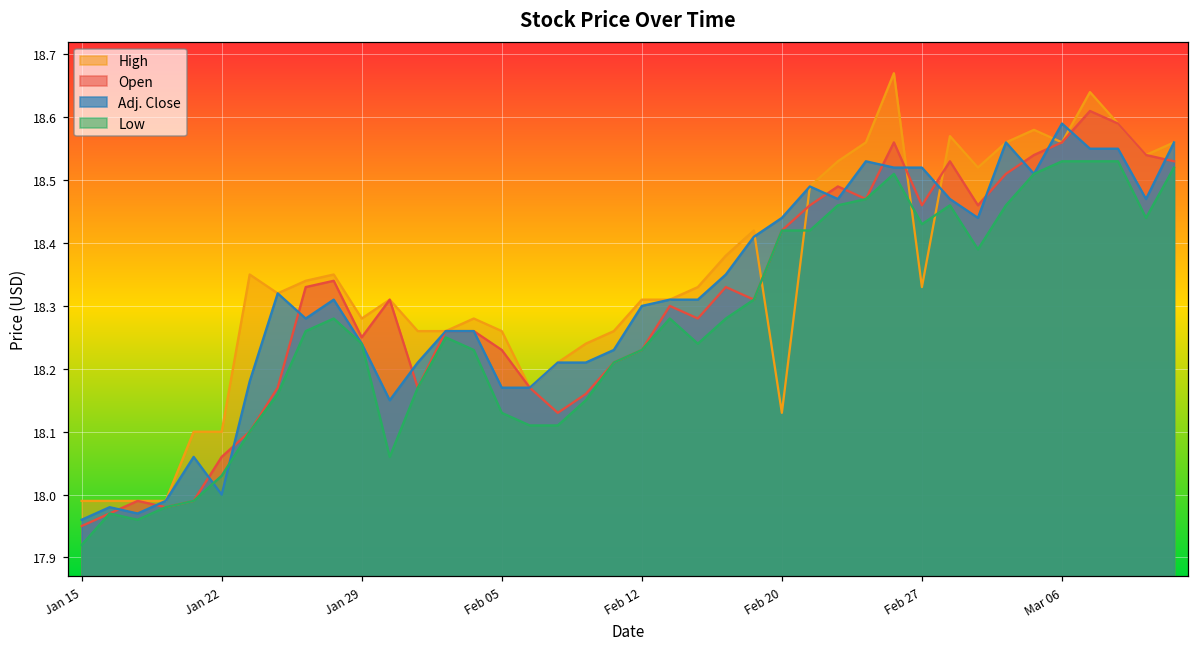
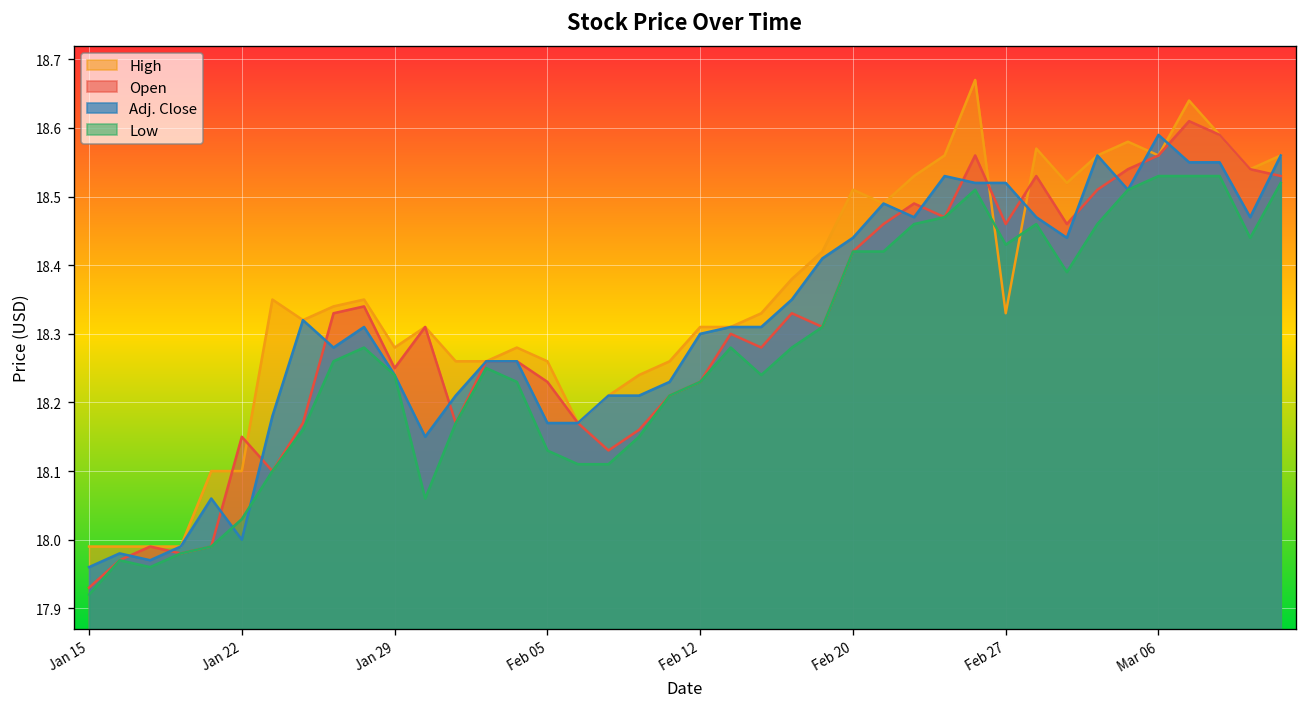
  {
    "High": {
      "Jan 15": 17.99,
      "Jan 22": 18.10,
      "Jan 29": 18.28,
      "Feb 05": 18.26,
      "Feb 12": 18.31,
-     "Feb 20": 18.13,
+     "Feb 20": 18.51,
      "Feb 27": 18.33
    },
    "Open": {
-     "Jan 15": 17.95,
-     "Jan 22": 18.06,
+     "Jan 15": 17.93,
+     "Jan 22": 18.15,
      "Jan 29": 18.25,
      "Feb 05": 18.23,
      "Feb 27": 18.46
    },
    "Adj. Close": {
      "Jan 15": 17.96,
      "Jan 22": 18.00,
      "Feb 05": 18.17,
      "Feb 12": 18.30,
      "Feb 20": 18.44,
      "Feb 27": 18.52,
      "Mar 06": 18.59
    },
    "Low": {
      "Jan 15": 17.92,
      "Jan 22": 18.03,
      "Feb 05": 18.13,
      "Feb 27": 18.43,
      "Mar 06": 18.53
    }
  }
